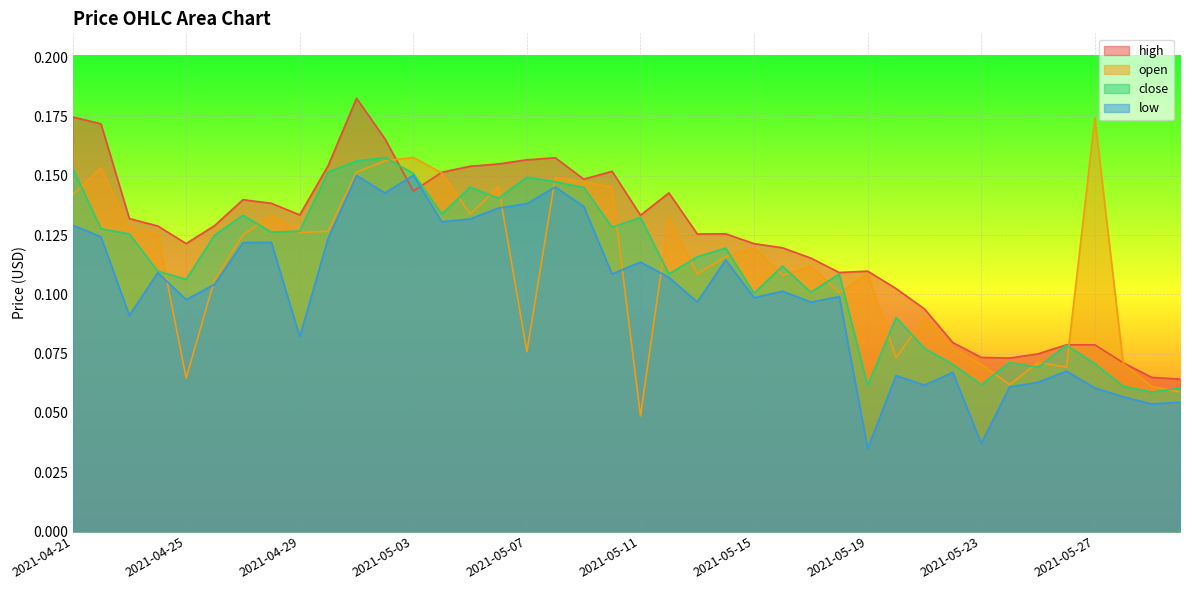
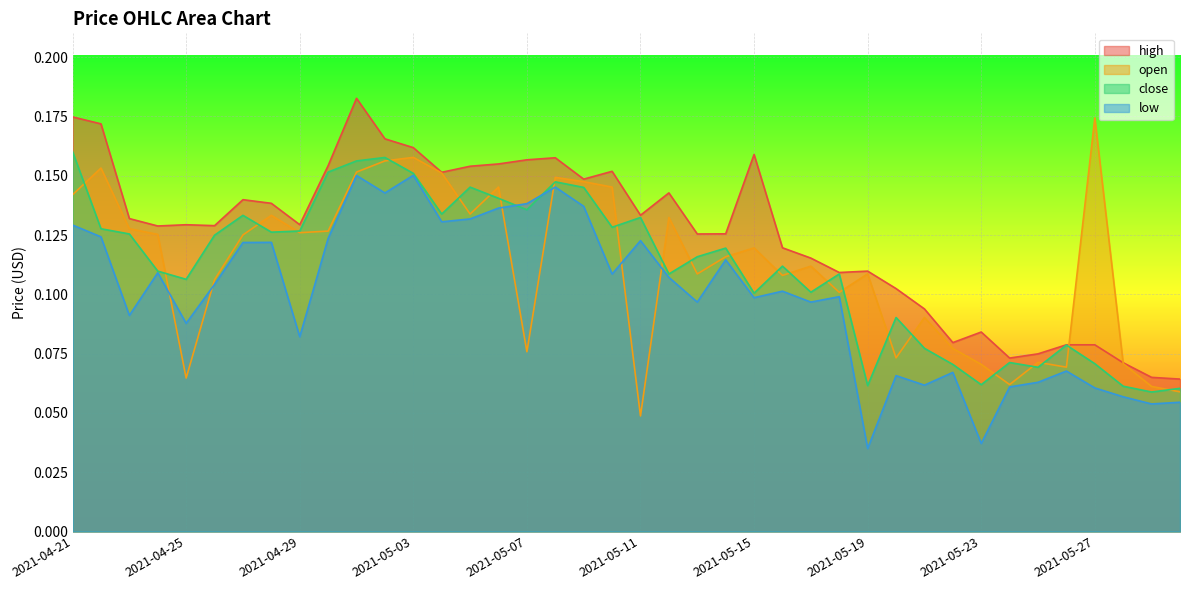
  {
    "high": {
      "2021-04-21": 0.175,
-     "2021-04-25": 0.121,
-     "2021-04-29": 0.133,
-     "2021-05-03": 0.144,
+     "2021-04-25": 0.129,
+     "2021-04-29": 0.129,
+     "2021-05-03": 0.162,
      "2021-05-07": 0.157,
-     "2021-05-15": 0.121,
+     "2021-05-15": 0.159,
      "2021-05-19": 0.110,
-     "2021-05-23": 0.073,
+     "2021-05-23": 0.084,
      "2021-05-27": 0.079
    },
    "open": {
      "2021-04-21": 0.142,
      "2021-04-25": 0.065,
      "2021-05-03": 0.158,
      "2021-05-07": 0.076,
      "2021-05-11": 0.049,
      "2021-05-15": 0.120,
      "2021-05-19": 0.109,
      "2021-05-23": 0.070,
      "2021-05-27": 0.174
    },
    "close": {
-     "2021-04-21": 0.153,
+     "2021-04-21": 0.160,
      "2021-04-25": 0.106,
-     "2021-05-07": 0.149,
+     "2021-05-07": 0.136,
      "2021-05-15": 0.100,
      "2021-05-19": 0.062,
      "2021-05-23": 0.062,
      "2021-05-27": 0.071
    },
    "low": {
      "2021-04-21": 0.129,
-     "2021-04-25": 0.098,
+     "2021-04-25": 0.088,
      "2021-04-29": 0.082,
      "2021-05-07": 0.138,
-     "2021-05-11": 0.114,
+     "2021-05-11": 0.123,
      "2021-05-15": 0.099,
      "2021-05-19": 0.035,
      "2021-05-23": 0.037,
      "2021-05-27": 0.061
    }
  }
